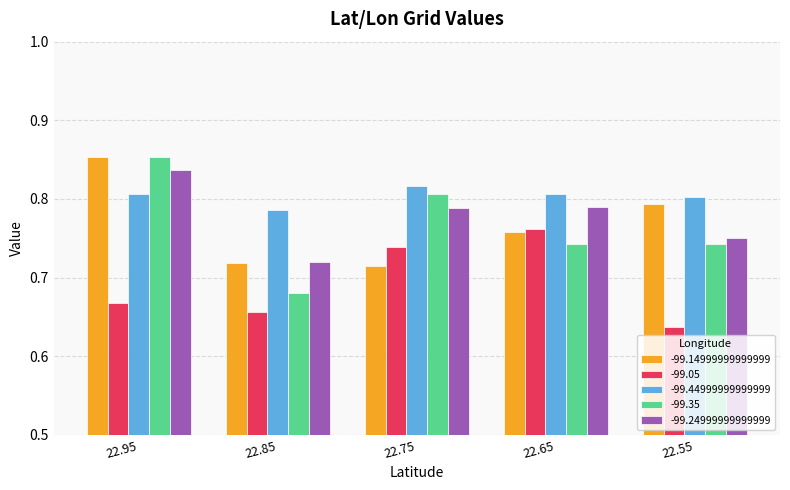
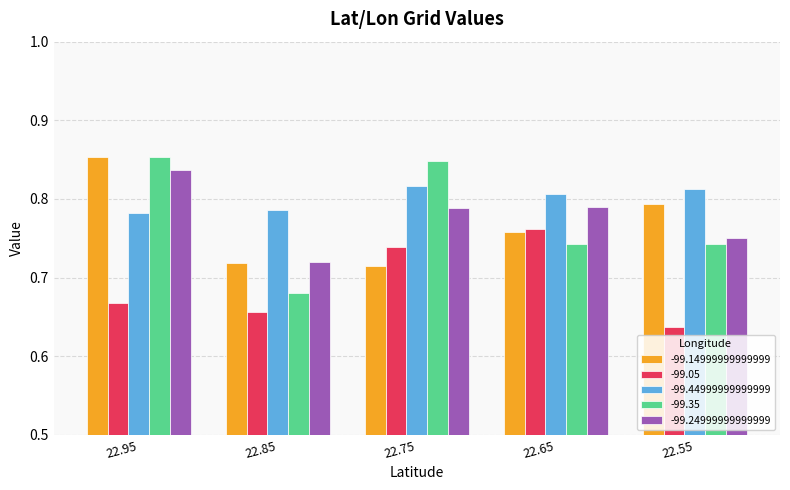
  {
    "-99.14999999999999": {
      "22.95": 0.85,
      "22.85": 0.72,
      "22.75": 0.72,
      "22.65": 0.76,
      "22.55": 0.79
    },
    "-99.05": {
      "22.95": 0.67,
      "22.85": 0.66,
      "22.75": 0.74,
      "22.65": 0.76,
      "22.55": 0.64
    },
    "-99.44999999999999": {
-     "22.95": 0.81,
+     "22.95": 0.78,
      "22.85": 0.79,
      "22.75": 0.82,
      "22.65": 0.81,
-     "22.55": 0.80
+     "22.55": 0.81
    },
    "-99.35": {
      "22.95": 0.85,
      "22.85": 0.68,
-     "22.75": 0.81,
+     "22.75": 0.85,
      "22.65": 0.74,
      "22.55": 0.74
    },
    "-99.24999999999999": {
      "22.95": 0.84,
      "22.85": 0.72,
      "22.75": 0.79,
      "22.65": 0.79,
      "22.55": 0.75
    }
  }
